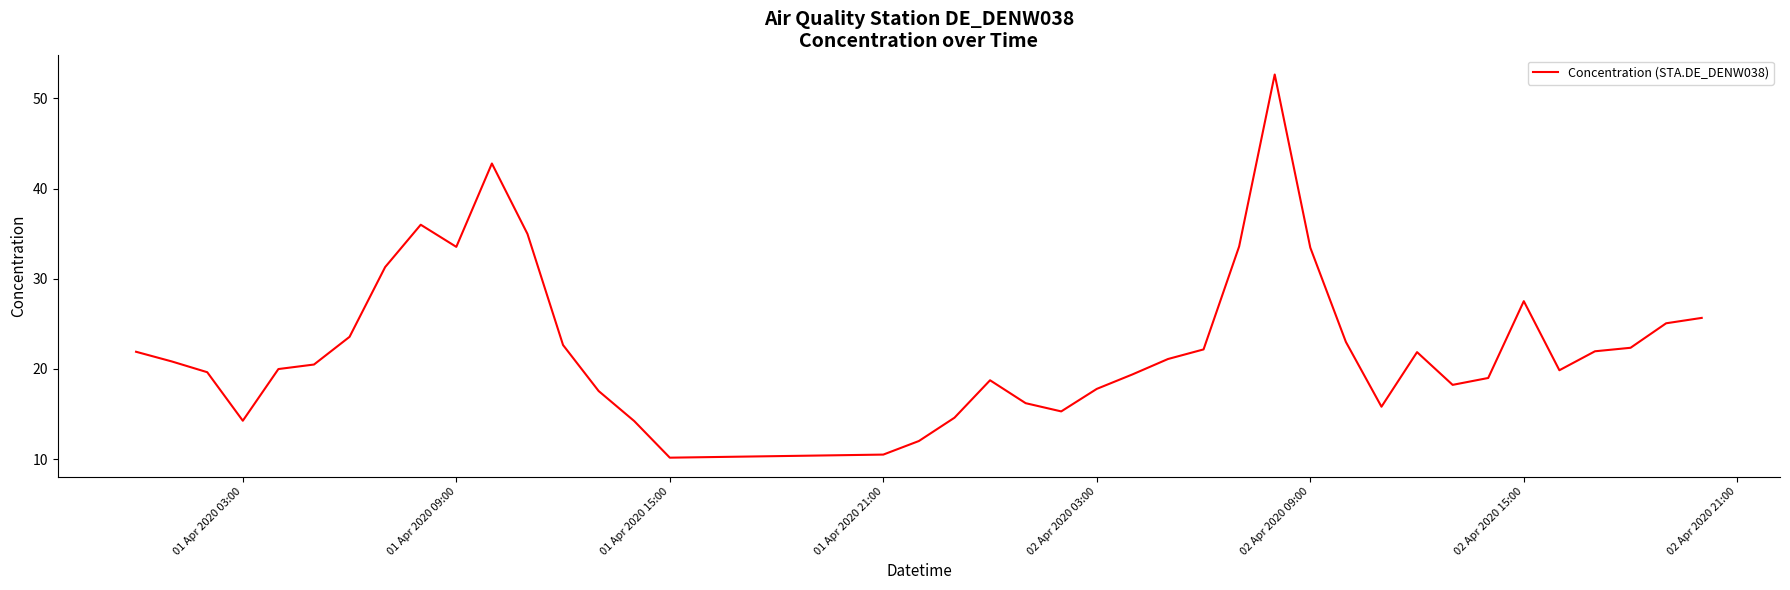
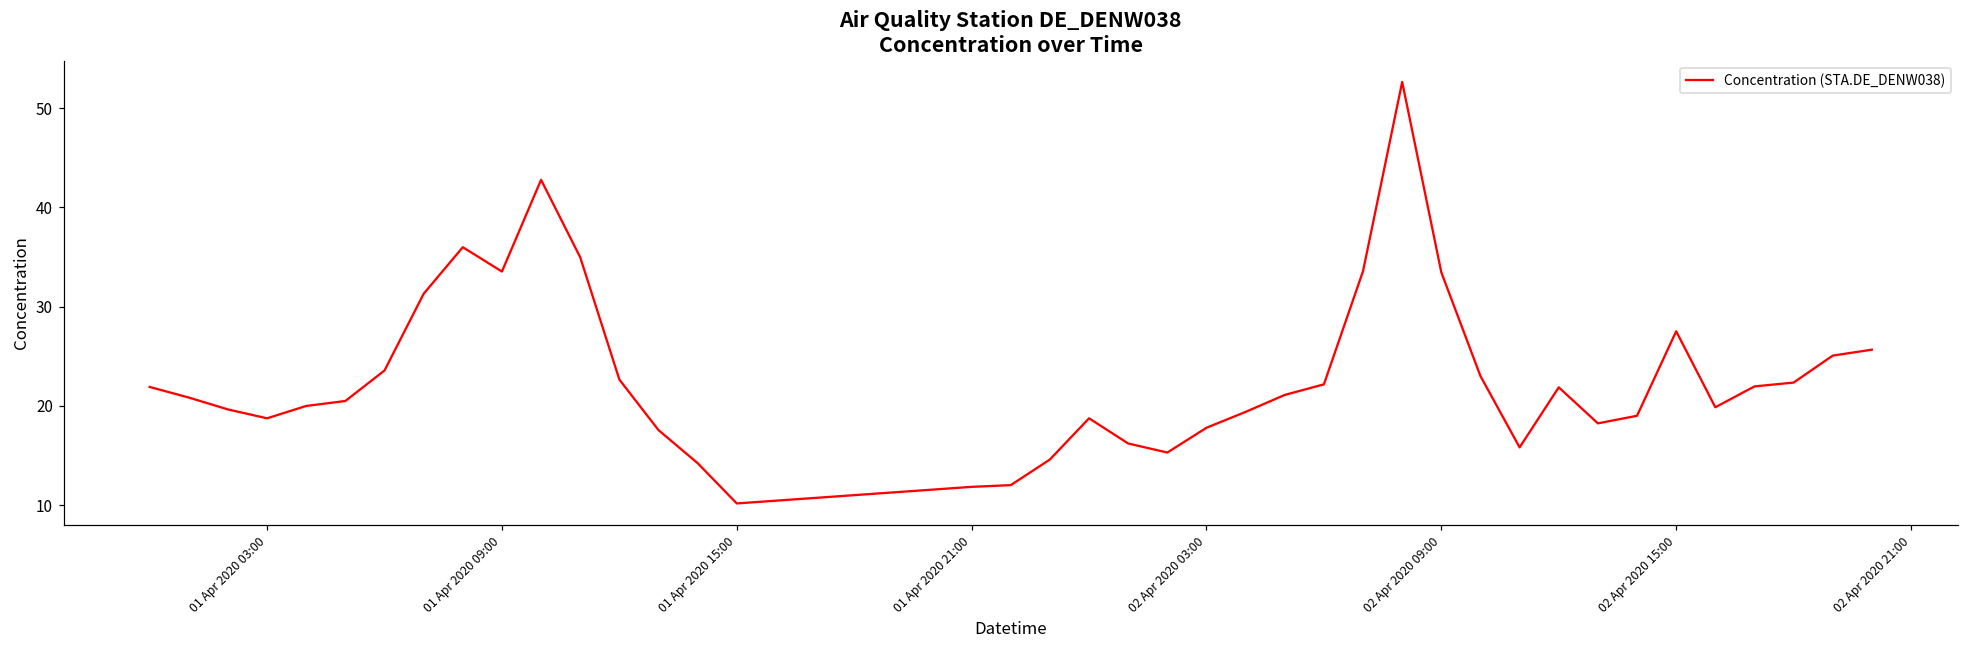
  {
-   "01 Apr 2020 03:00": 14,
+   "01 Apr 2020 03:00": 19,
    "01 Apr 2020 09:00": 34,
    "01 Apr 2020 15:00": 10,
-   "01 Apr 2020 21:00": 11,
+   "01 Apr 2020 21:00": 12,
    "02 Apr 2020 03:00": 18,
    "02 Apr 2020 09:00": 33,
    "02 Apr 2020 15:00": 28
  }
